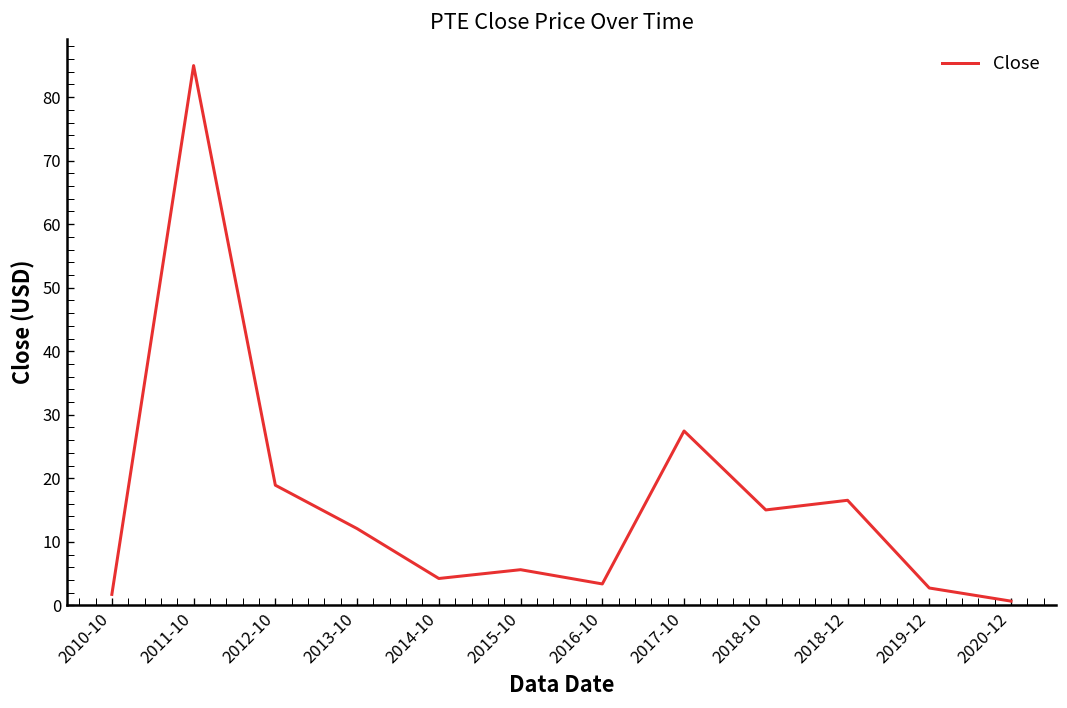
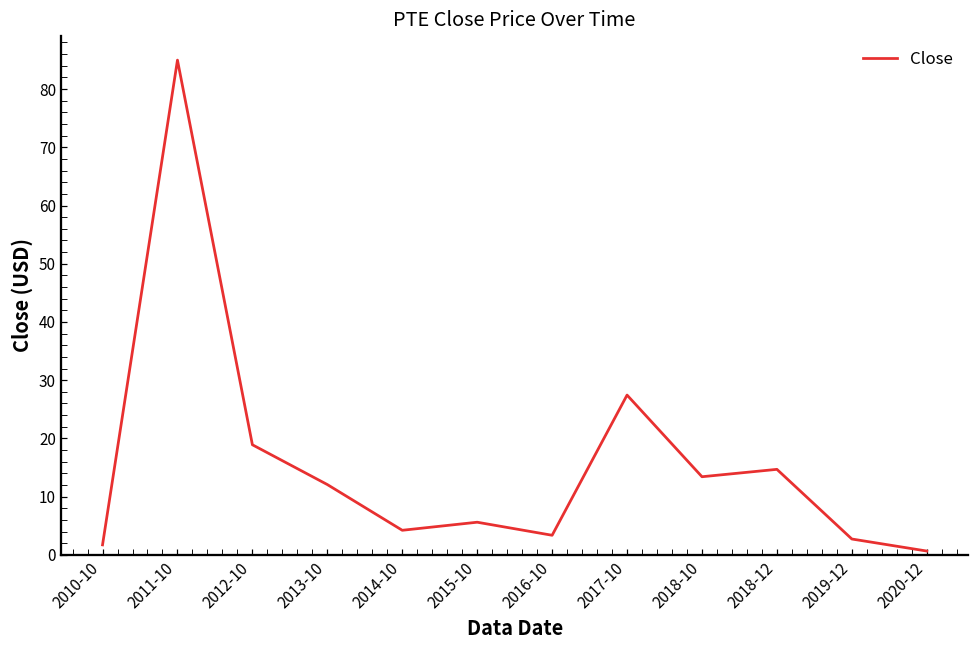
  {
    "2010-10": 2,
    "2011-10": 85,
    "2012-10": 19,
    "2013-10": 12,
    "2014-10": 4,
    "2015-10": 6,
    "2016-10": 3,
    "2017-10": 27,
-   "2018-10": 15,
-   "2018-12": 17,
+   "2018-10": 13,
+   "2018-12": 15,
    "2019-12": 3,
    "2020-12": 1
  }
